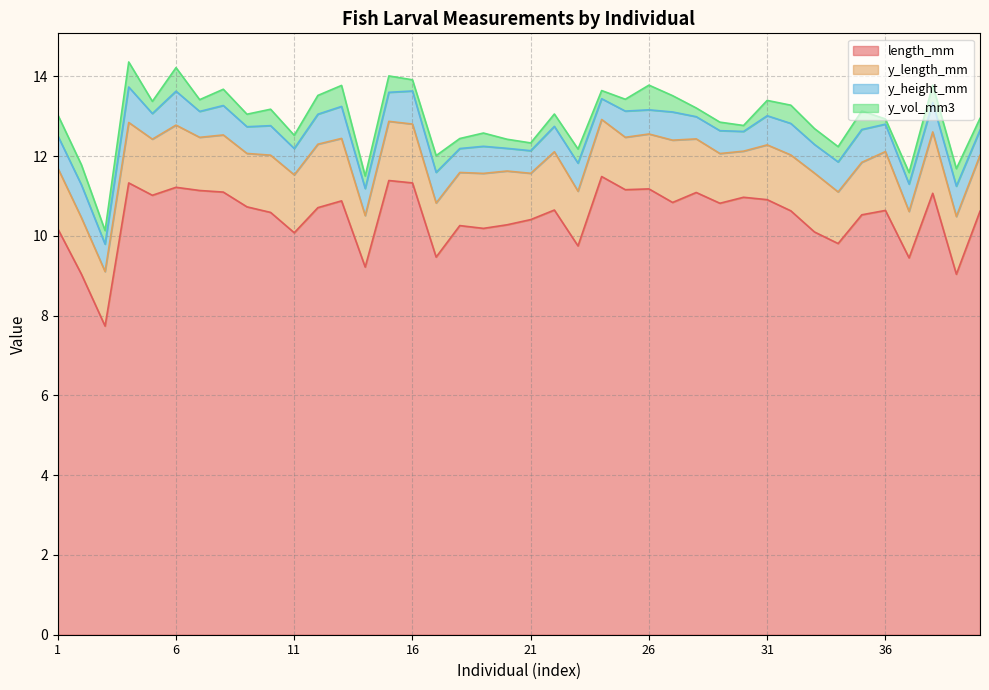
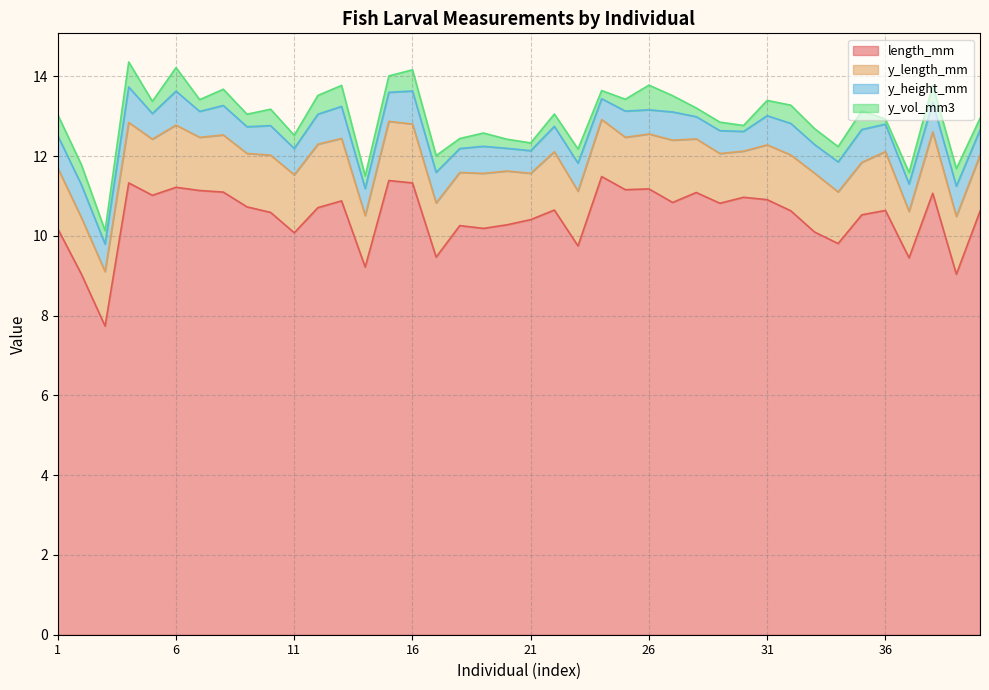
  {
    "y_height_mm": {
      "1": 0.8,
      "6": 0.8,
      "11": 0.7,
      "16": 0.8,
      "21": 0.6,
      "26": 0.6,
      "31": 0.7,
      "36": 0.7
    },
    "y_vol_mm3": {
      "1": 0.5,
      "6": 0.6,
      "11": 0.3,
-     "16": 0.3,
+     "16": 0.5,
      "21": 0.2,
      "26": 0.6,
      "31": 0.4
    }
  }
